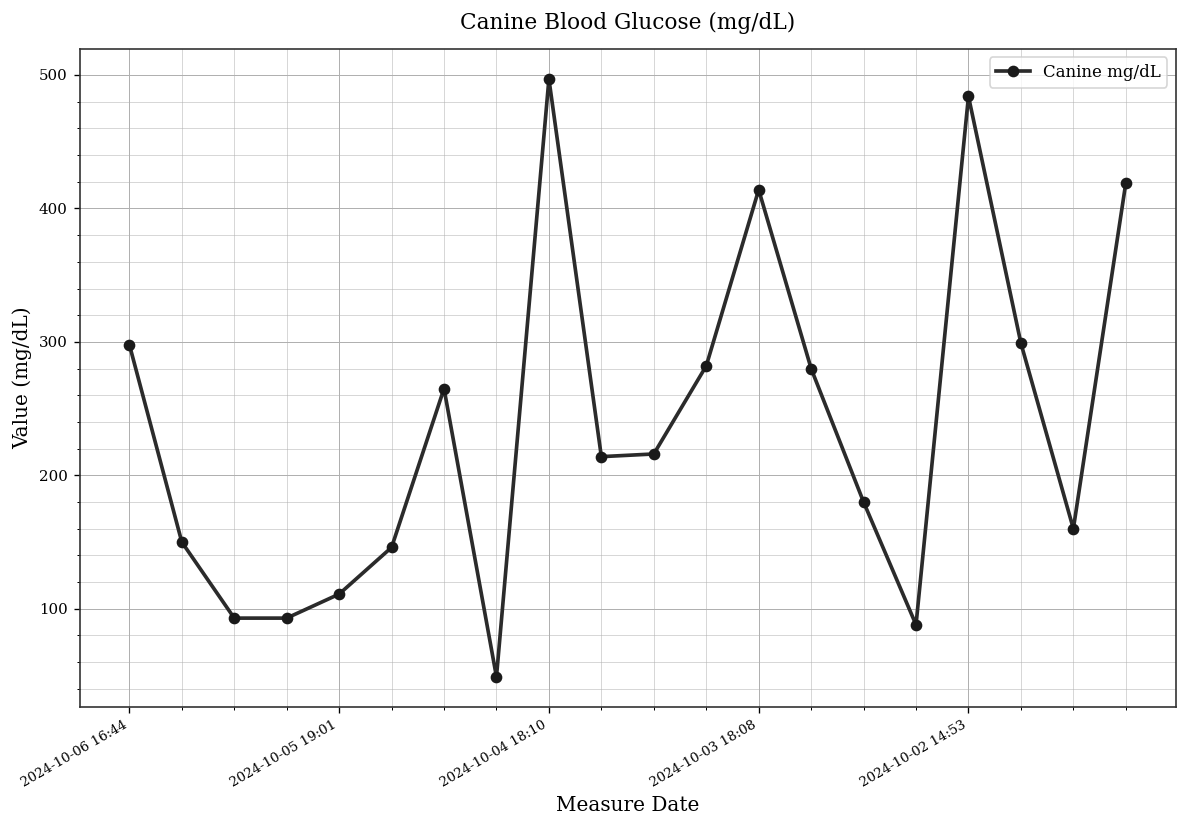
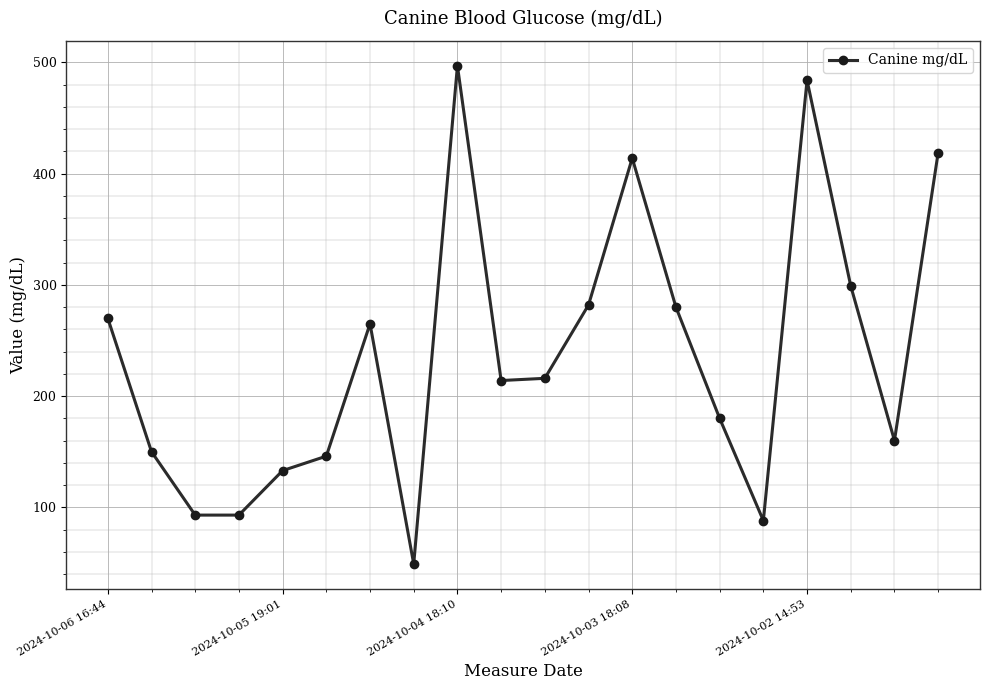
  {
-   "2024-10-06 16:44": 298,
-   "2024-10-05 19:01": 111,
+   "2024-10-06 16:44": 270,
+   "2024-10-05 19:01": 133,
    "2024-10-04 18:10": 497,
    "2024-10-03 18:08": 414,
    "2024-10-02 14:53": 484
  }
